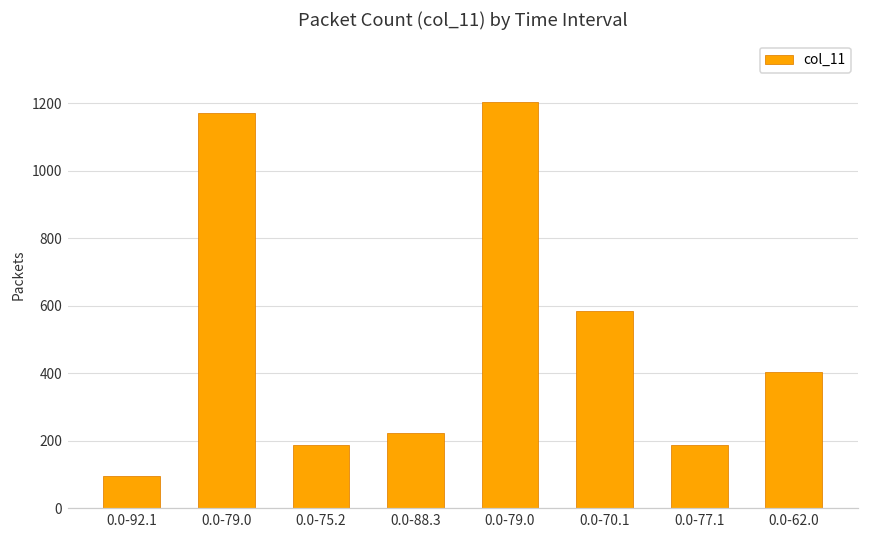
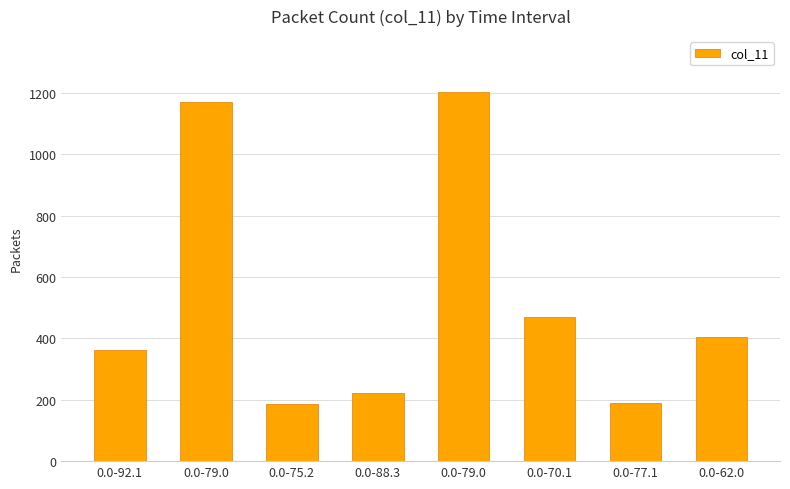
  {
-   "0.0-92.1": 100,
+   "0.0-92.1": 360,
    "0.0-75.2": 190,
    "0.0-88.3": 220,
-   "0.0-70.1": 590,
+   "0.0-70.1": 470,
    "0.0-77.1": 190,
    "0.0-62.0": 410
  }
